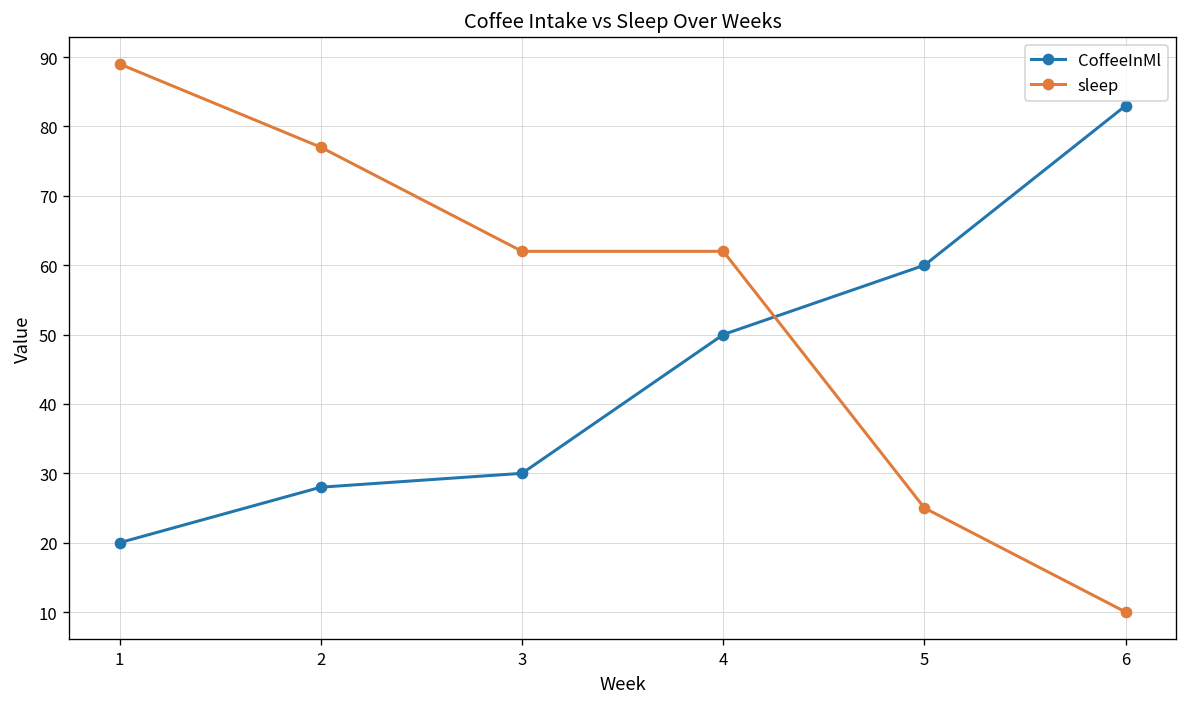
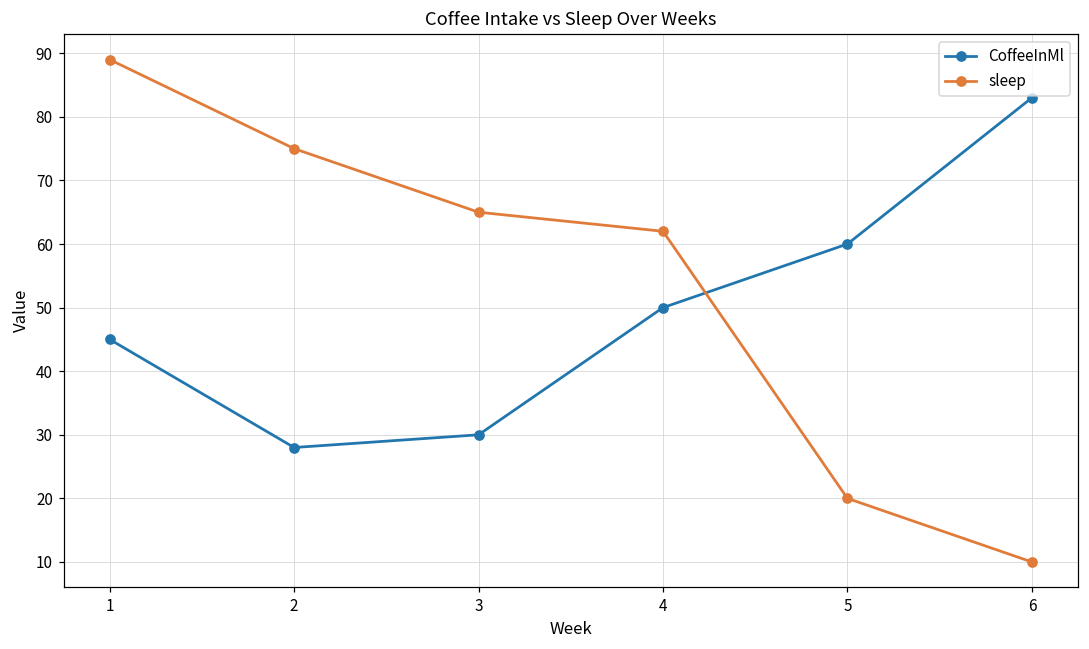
  {
    "CoffeeInMl": {
-     "1": 20,
+     "1": 45,
      "2": 28,
      "3": 30,
      "4": 50,
      "5": 60,
      "6": 83
    },
    "sleep": {
      "1": 89,
-     "2": 77,
-     "3": 62,
+     "2": 75,
+     "3": 65,
      "4": 62,
-     "5": 25,
+     "5": 20,
      "6": 10
    }
  }
